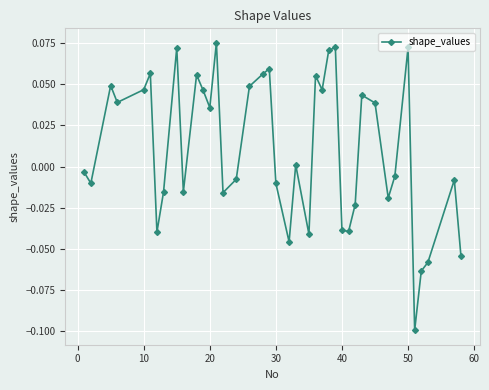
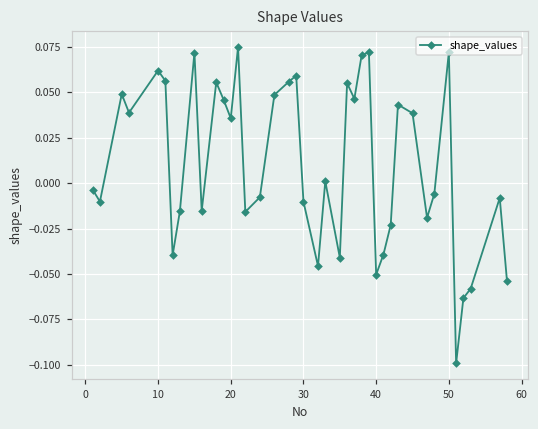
  {
-   "10": 0.047,
+   "10": 0.062,
    "20": 0.036,
    "30": -0.010,
-   "40": -0.039
+   "40": -0.050
  }
